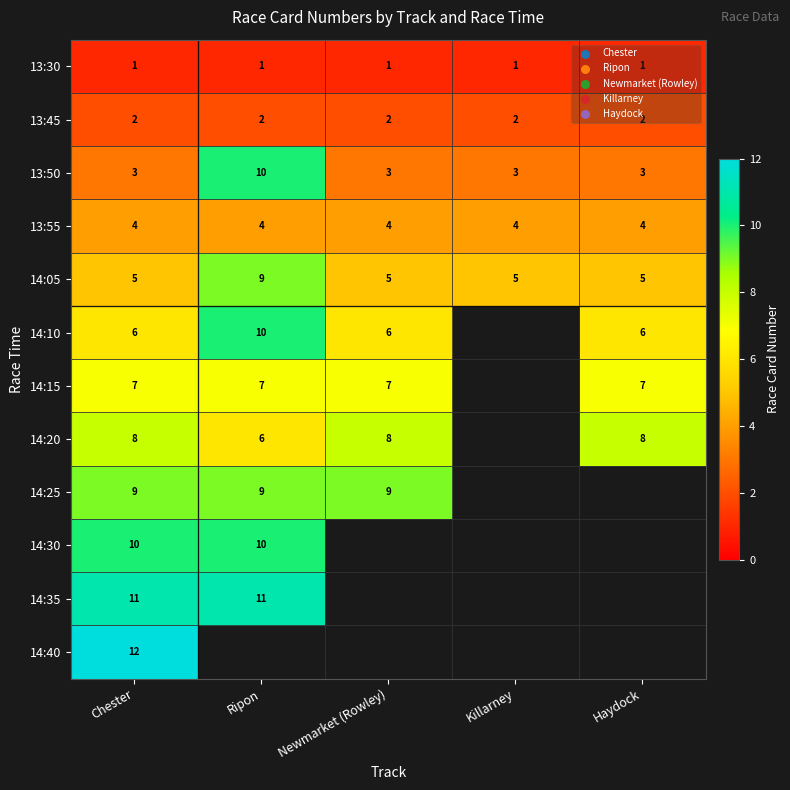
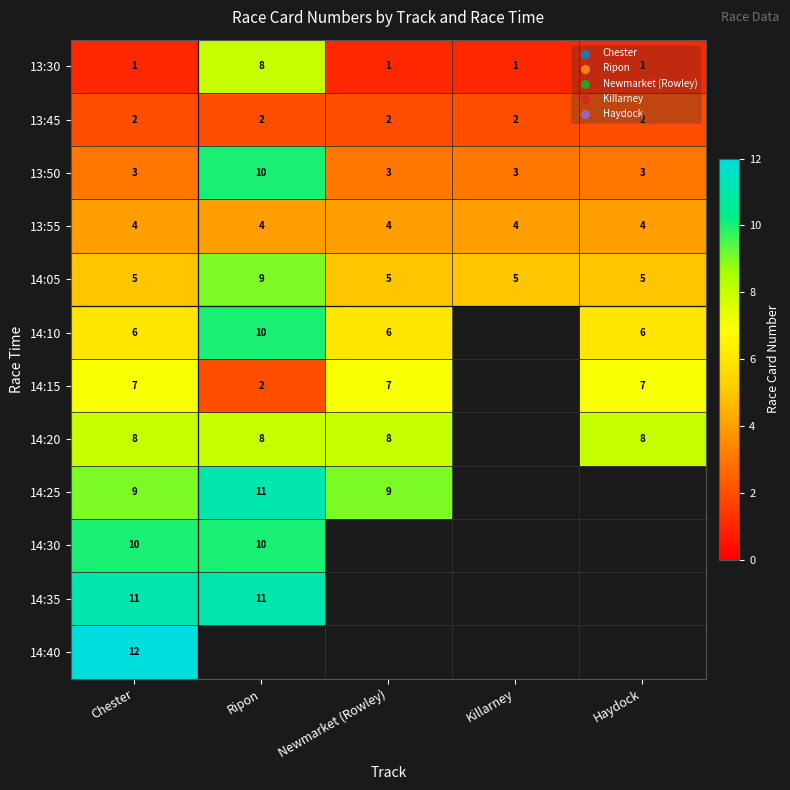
  {
    "13:30": {
      "Chester": 1,
-     "Ripon": 1,
+     "Ripon": 8,
      "Newmarket (Rowley)": 1,
      "Killarney": 1
    },
    "13:45": {
      "Chester": 2,
      "Ripon": 2,
      "Newmarket (Rowley)": 2,
      "Killarney": 2
    },
    "13:50": {
      "Chester": 3,
      "Ripon": 10,
      "Newmarket (Rowley)": 3,
      "Killarney": 3,
      "Haydock": 3
    },
    "13:55": {
      "Chester": 4,
      "Ripon": 4,
      "Newmarket (Rowley)": 4,
      "Killarney": 4,
      "Haydock": 4
    },
    "14:05": {
      "Chester": 5,
      "Ripon": 9,
      "Newmarket (Rowley)": 5,
      "Killarney": 5,
      "Haydock": 5
    },
    "14:10": {
      "Chester": 6,
      "Ripon": 10,
      "Newmarket (Rowley)": 6,
      "Haydock": 6
    },
    "14:15": {
      "Chester": 7,
-     "Ripon": 7,
+     "Ripon": 2,
      "Newmarket (Rowley)": 7,
      "Haydock": 7
    },
    "14:20": {
      "Chester": 8,
-     "Ripon": 6,
+     "Ripon": 8,
      "Newmarket (Rowley)": 8,
      "Haydock": 8
    },
    "14:25": {
      "Chester": 9,
-     "Ripon": 9,
+     "Ripon": 11,
      "Newmarket (Rowley)": 9
    },
    "14:30": {
      "Chester": 10,
      "Ripon": 10
    },
    "14:35": {
      "Chester": 11,
      "Ripon": 11
    },
    "14:40": {
      "Chester": 12
    }
  }
